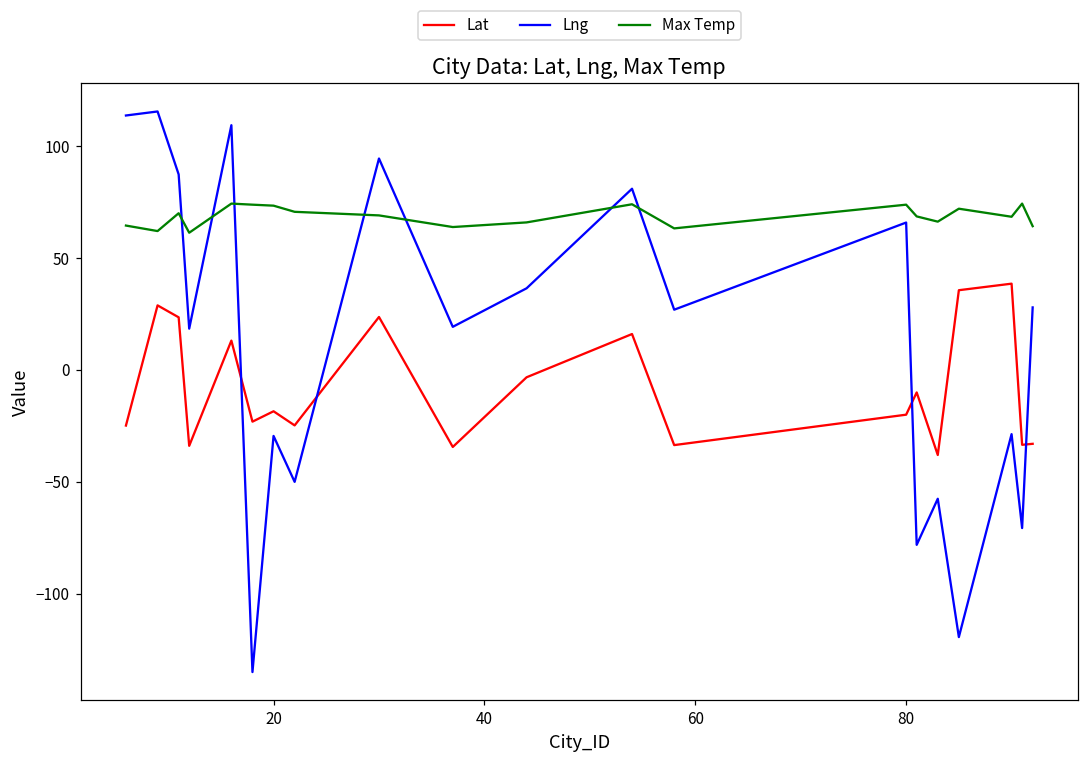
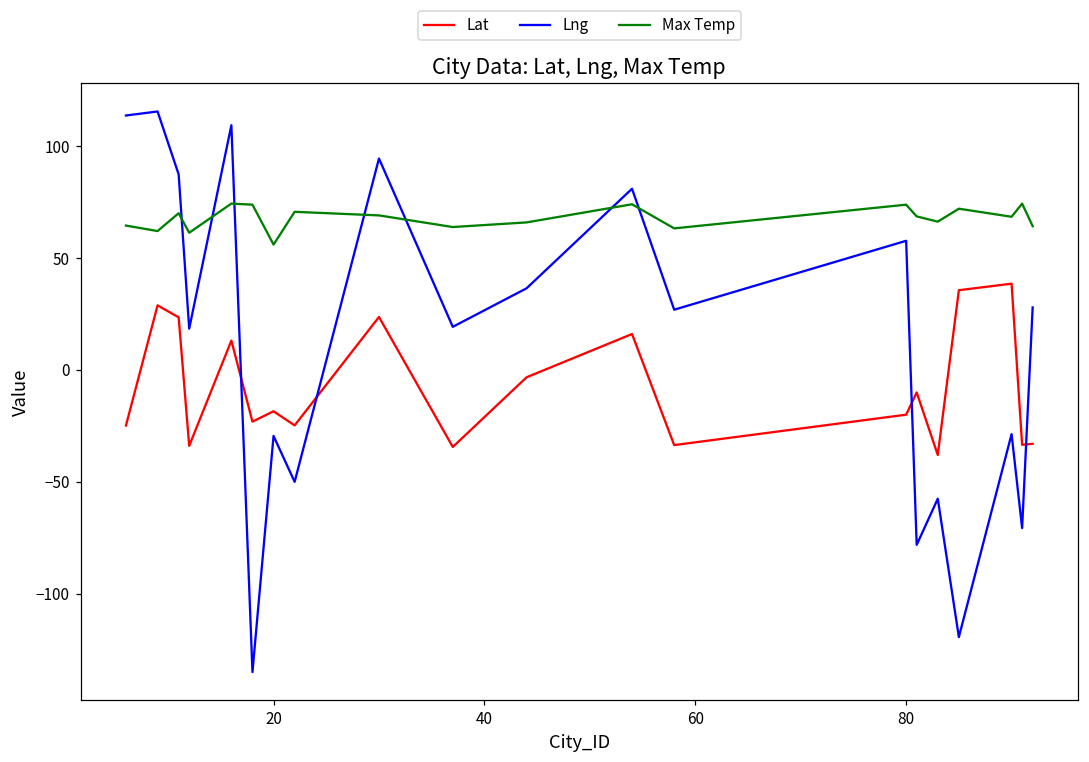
  {
    "Lat": {
      "20": -18,
      "80": -20
    },
    "Lng": {
      "20": -29,
-     "80": 66
+     "80": 58
    },
    "Max Temp": {
-     "20": 73,
+     "20": 56,
      "80": 74
    }
  }
